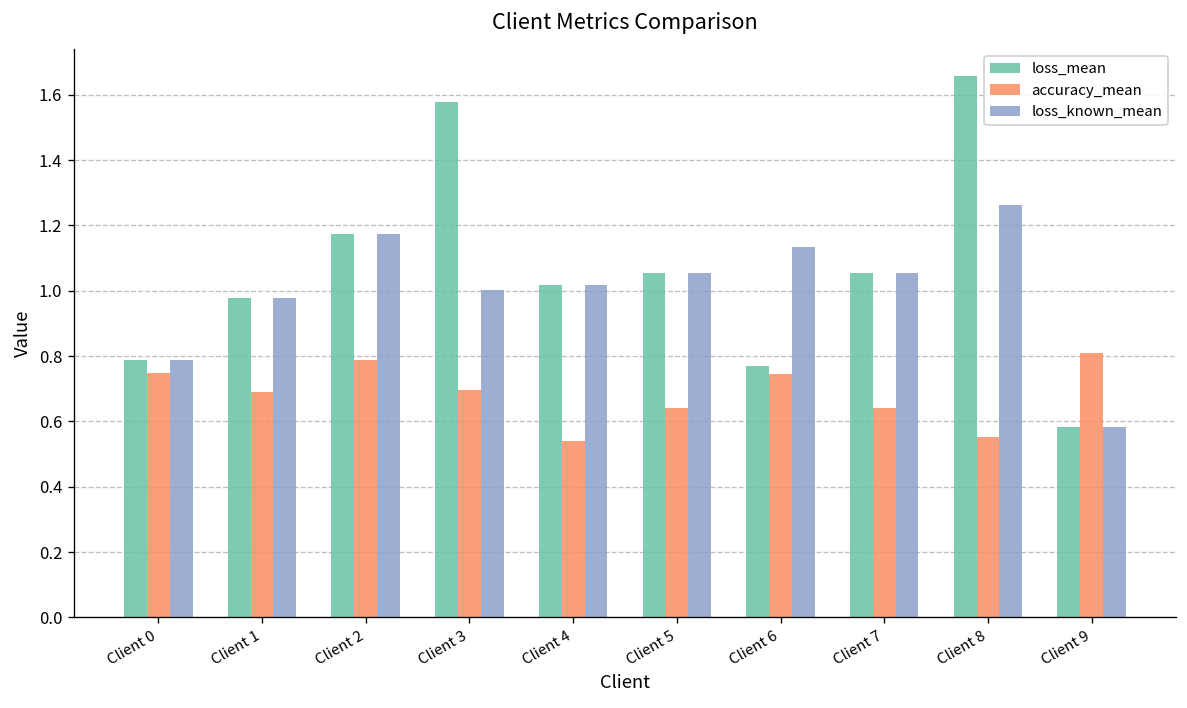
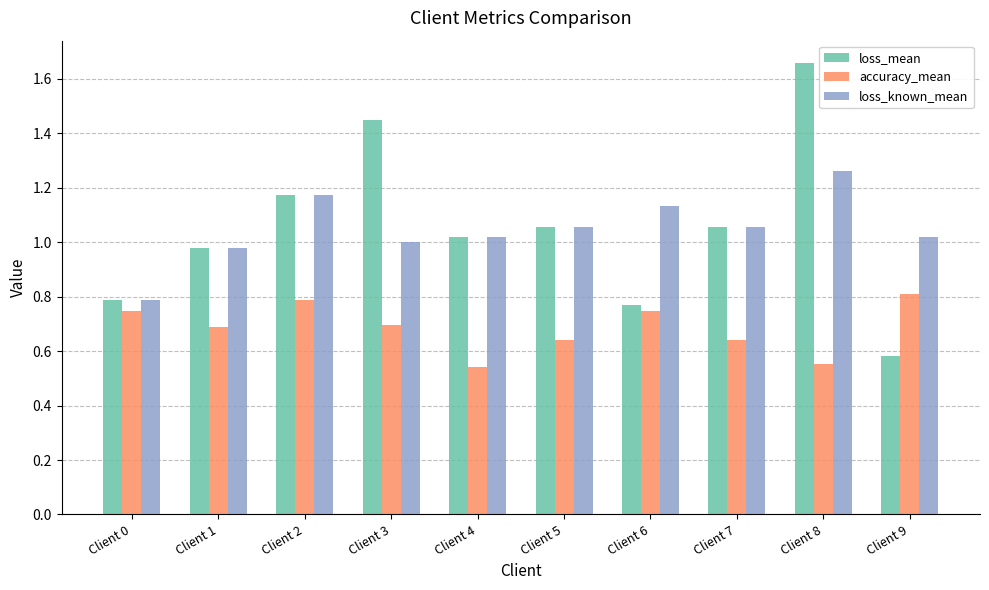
  {
    "loss_mean": {
      "Client 0": 0.79,
      "Client 1": 0.98,
      "Client 2": 1.17,
-     "Client 3": 1.58,
+     "Client 3": 1.45,
      "Client 4": 1.02,
      "Client 5": 1.05,
      "Client 6": 0.77,
      "Client 7": 1.05,
      "Client 8": 1.66,
      "Client 9": 0.58
    },
    "accuracy_mean": {
      "Client 0": 0.75,
      "Client 1": 0.69,
      "Client 2": 0.79,
      "Client 3": 0.70,
      "Client 4": 0.54,
      "Client 5": 0.64,
      "Client 6": 0.75,
      "Client 7": 0.64,
      "Client 8": 0.55,
      "Client 9": 0.81
    },
    "loss_known_mean": {
      "Client 0": 0.79,
      "Client 1": 0.98,
      "Client 2": 1.17,
      "Client 3": 1.00,
      "Client 4": 1.02,
      "Client 5": 1.05,
      "Client 6": 1.13,
      "Client 7": 1.05,
      "Client 8": 1.26,
-     "Client 9": 0.58
+     "Client 9": 1.02
    }
  }
